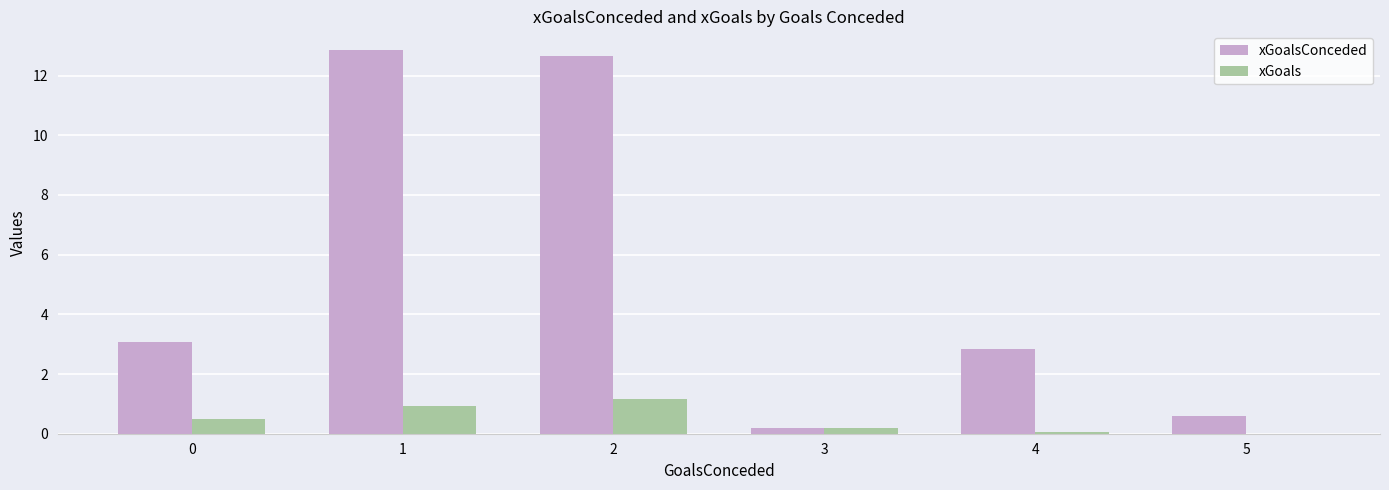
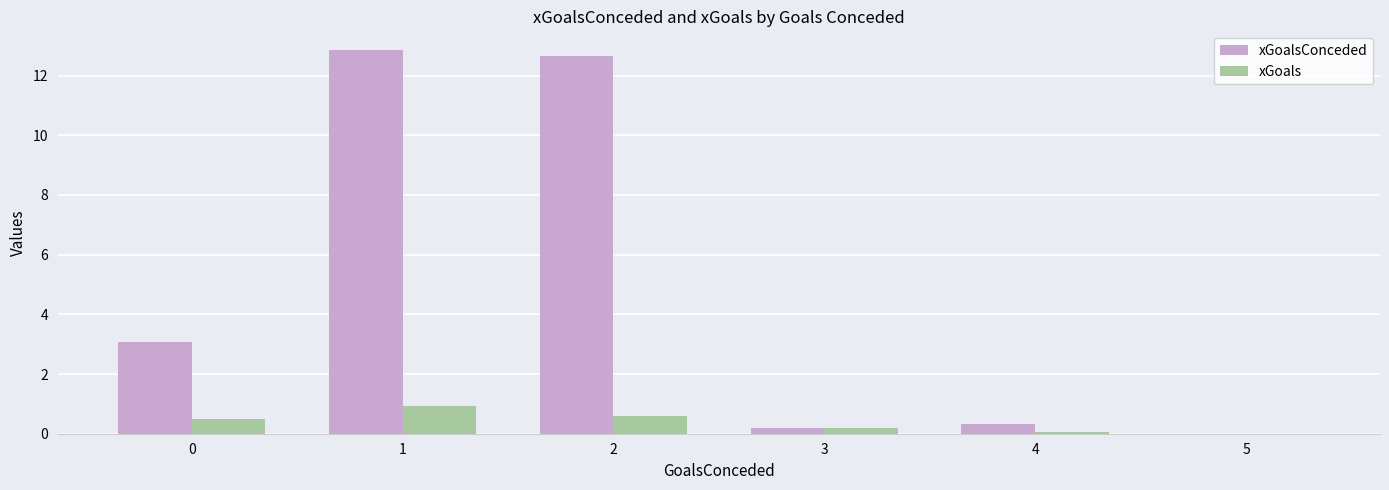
  {
    "xGoalsConceded": {
      "0": 3.1,
      "1": 12.8,
      "2": 12.7,
      "3": 0.2,
-     "4": 2.8,
-     "5": 0.6
+     "4": 0.3,
+     "5": 0.0
    },
    "xGoals": {
      "0": 0.5,
      "1": 0.9,
-     "2": 1.2,
+     "2": 0.6,
      "3": 0.2,
      "5": 0.0
    }
  }
